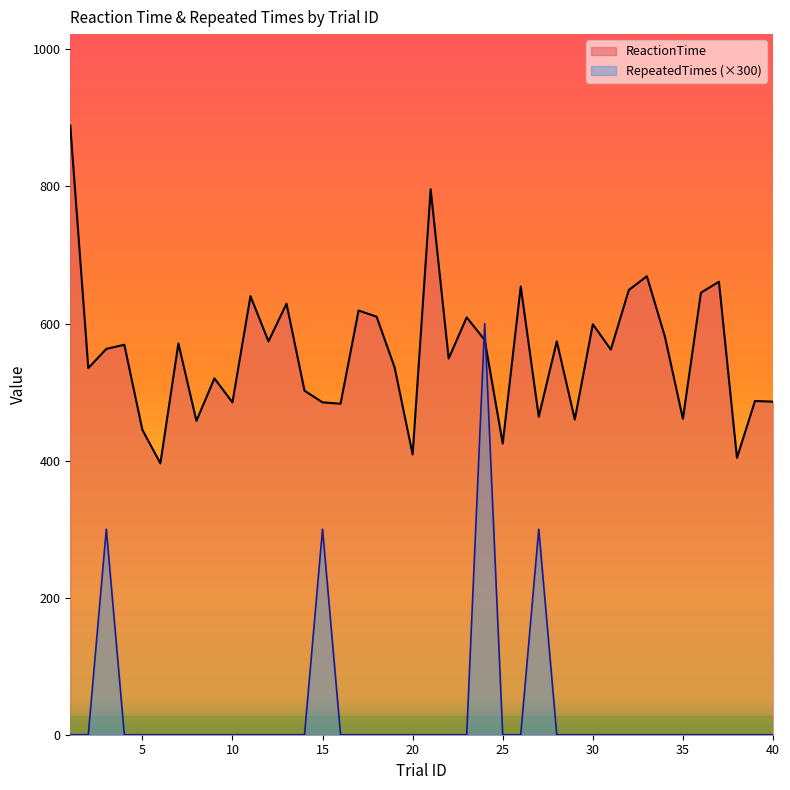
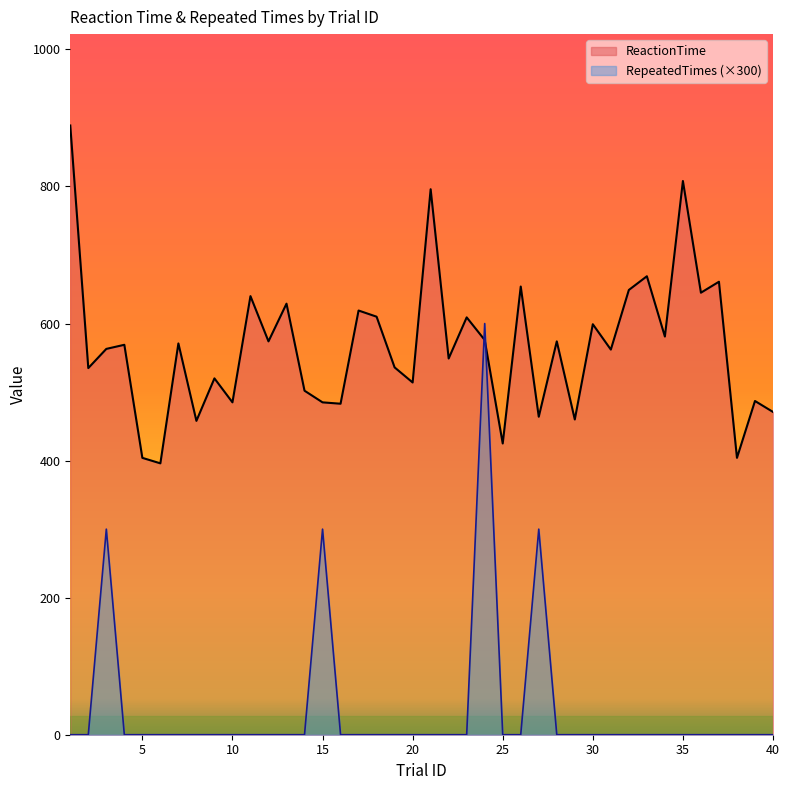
  {
    "ReactionTime": {
-     "5": 450,
+     "5": 400,
      "10": 490,
      "15": 490,
-     "20": 410,
+     "20": 510,
      "25": 430,
      "30": 600,
-     "35": 460,
-     "40": 490
+     "35": 810,
+     "40": 470
    },
    "RepeatedTimes (×300)": {
      "15": 300
    }
  }
